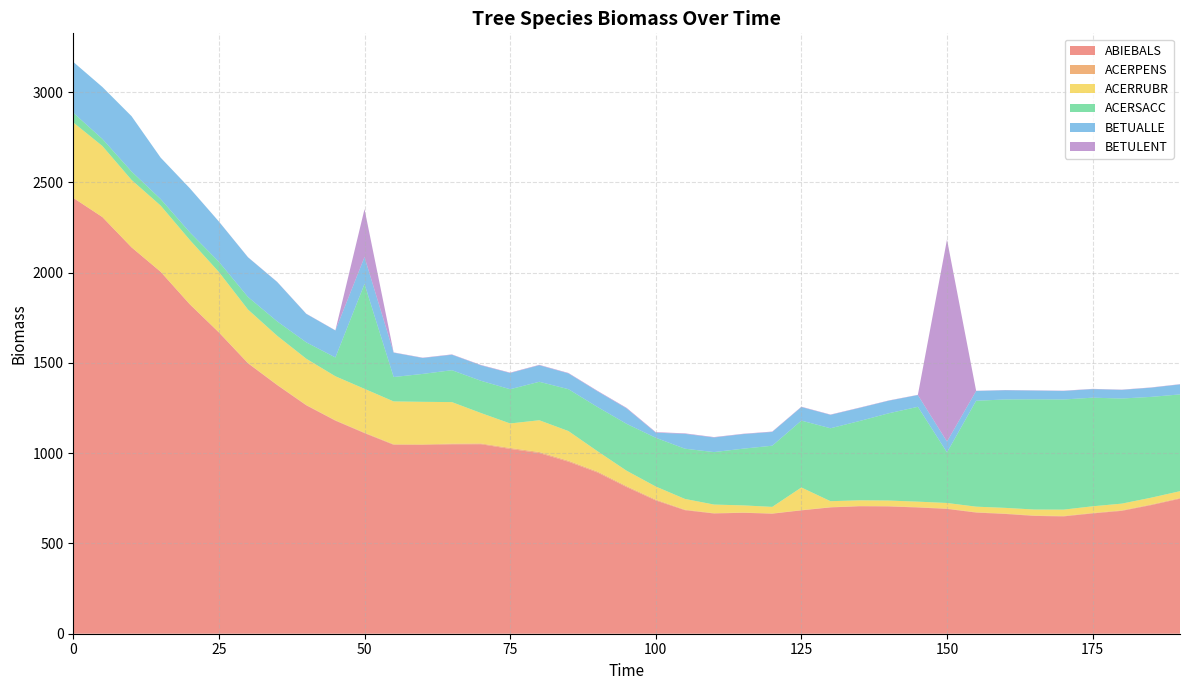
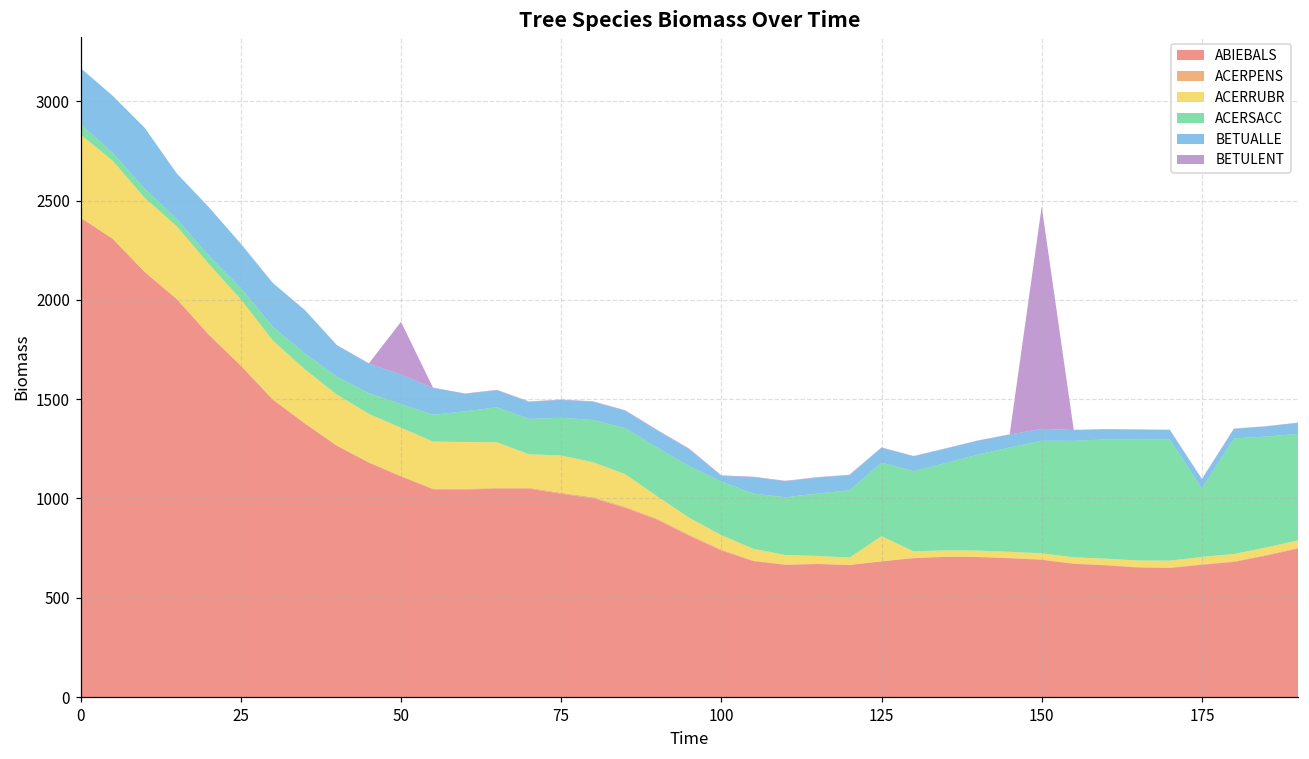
  {
    "ACERRUBR": {
      "0": 420,
      "25": 330,
      "50": 240,
-     "75": 140,
+     "75": 190,
      "100": 70,
      "125": 130,
      "150": 30,
      "175": 40
    },
    "ACERSACC": {
      "0": 50,
      "25": 60,
-     "50": 580,
+     "50": 120,
      "75": 190,
      "100": 270,
      "125": 370,
-     "150": 280,
-     "175": 600
+     "150": 570,
+     "175": 340
    },
    "BETUALLE": {
      "50": 150,
      "150": 60
    },
    "BETULENT": {
      "50": 270,
      "150": 1120
    }
  }
